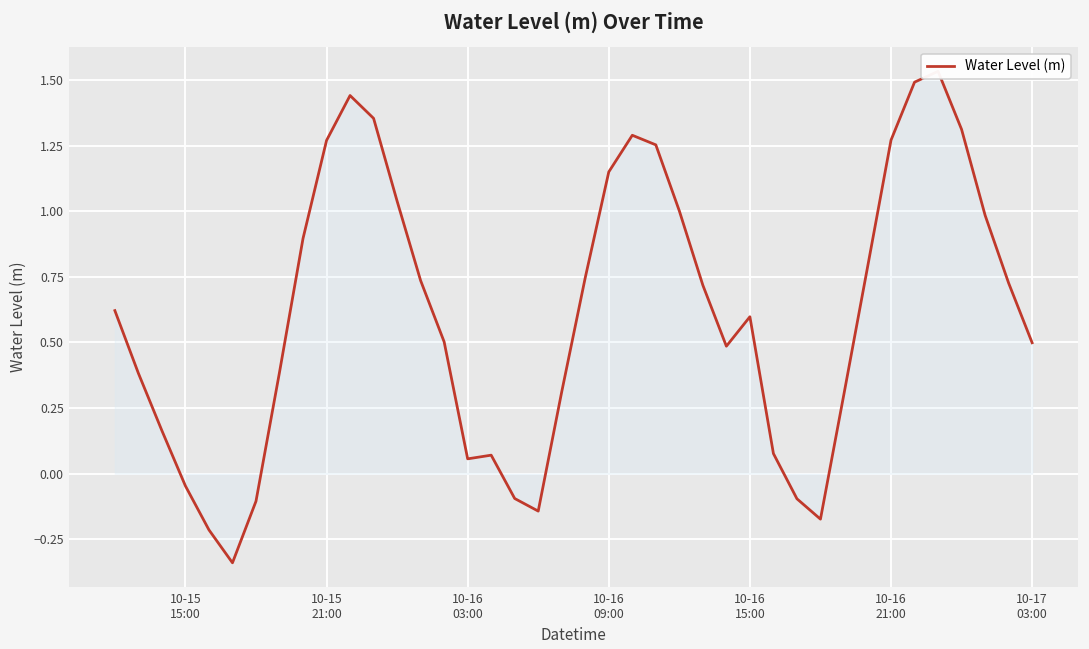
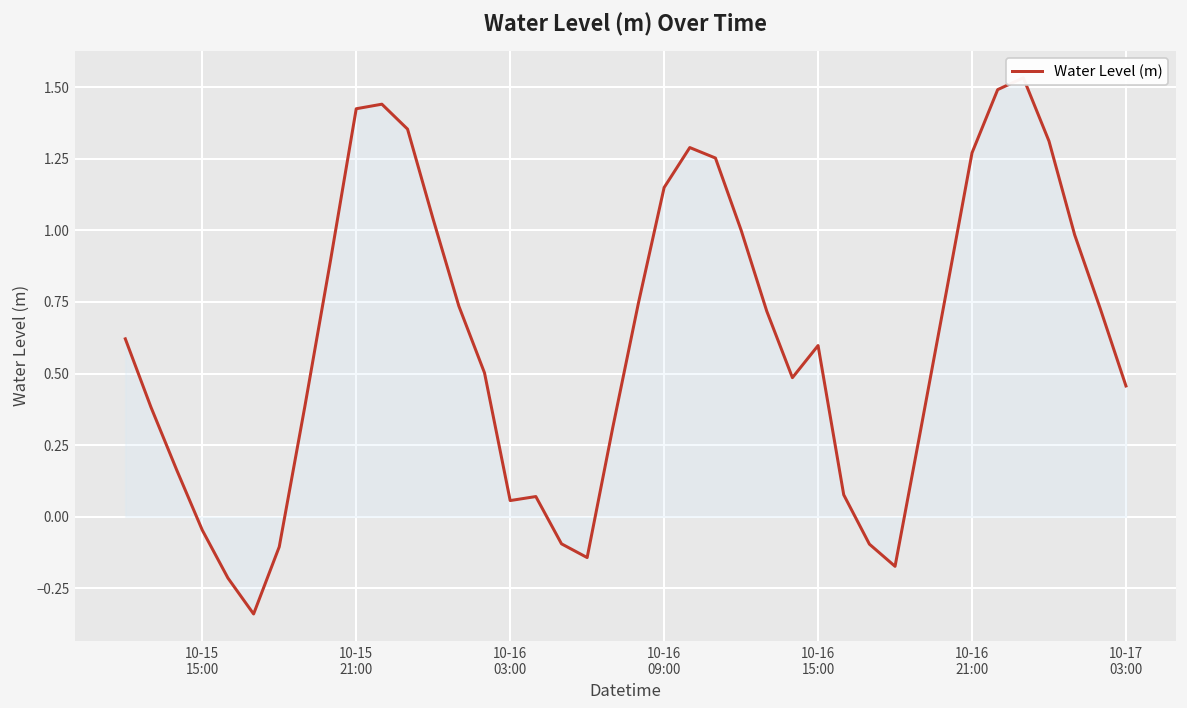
  {
    "Water Level (m)": {
      "10-15 15:00": -0.05,
-     "10-15 21:00": 1.27,
-     "10-17 03:00": 0.50
+     "10-15 21:00": 1.42,
+     "10-17 03:00": 0.46
    }
  }
